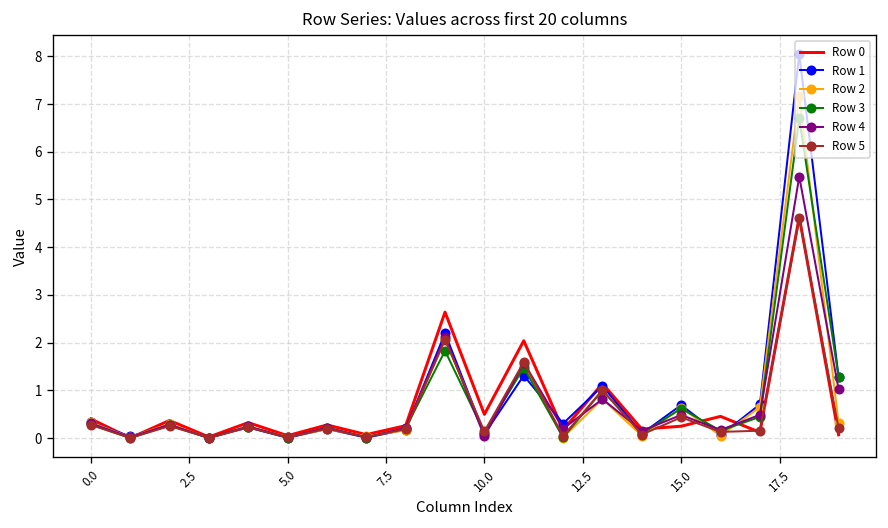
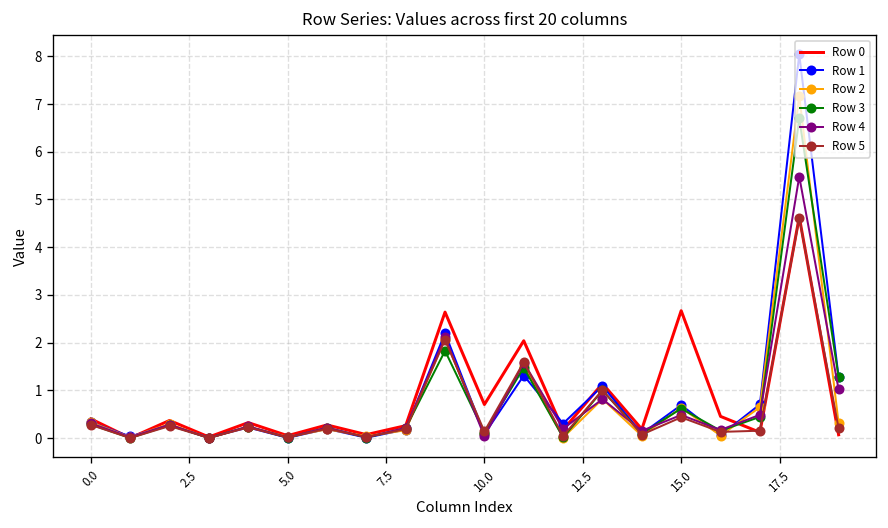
  {
    "Row 0": {
      "0.0": 0.4,
-     "10.0": 0.5,
-     "15.0": 0.2
+     "10.0": 0.7,
+     "15.0": 2.7
    }
  }
